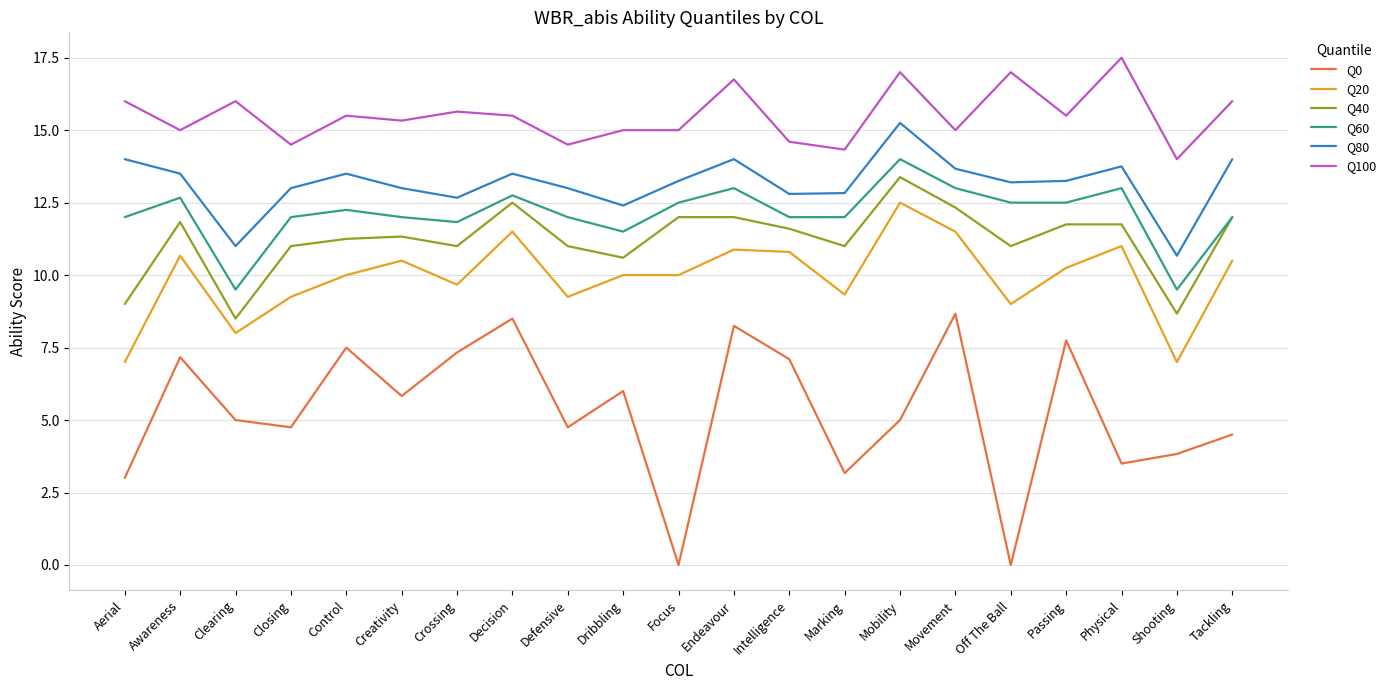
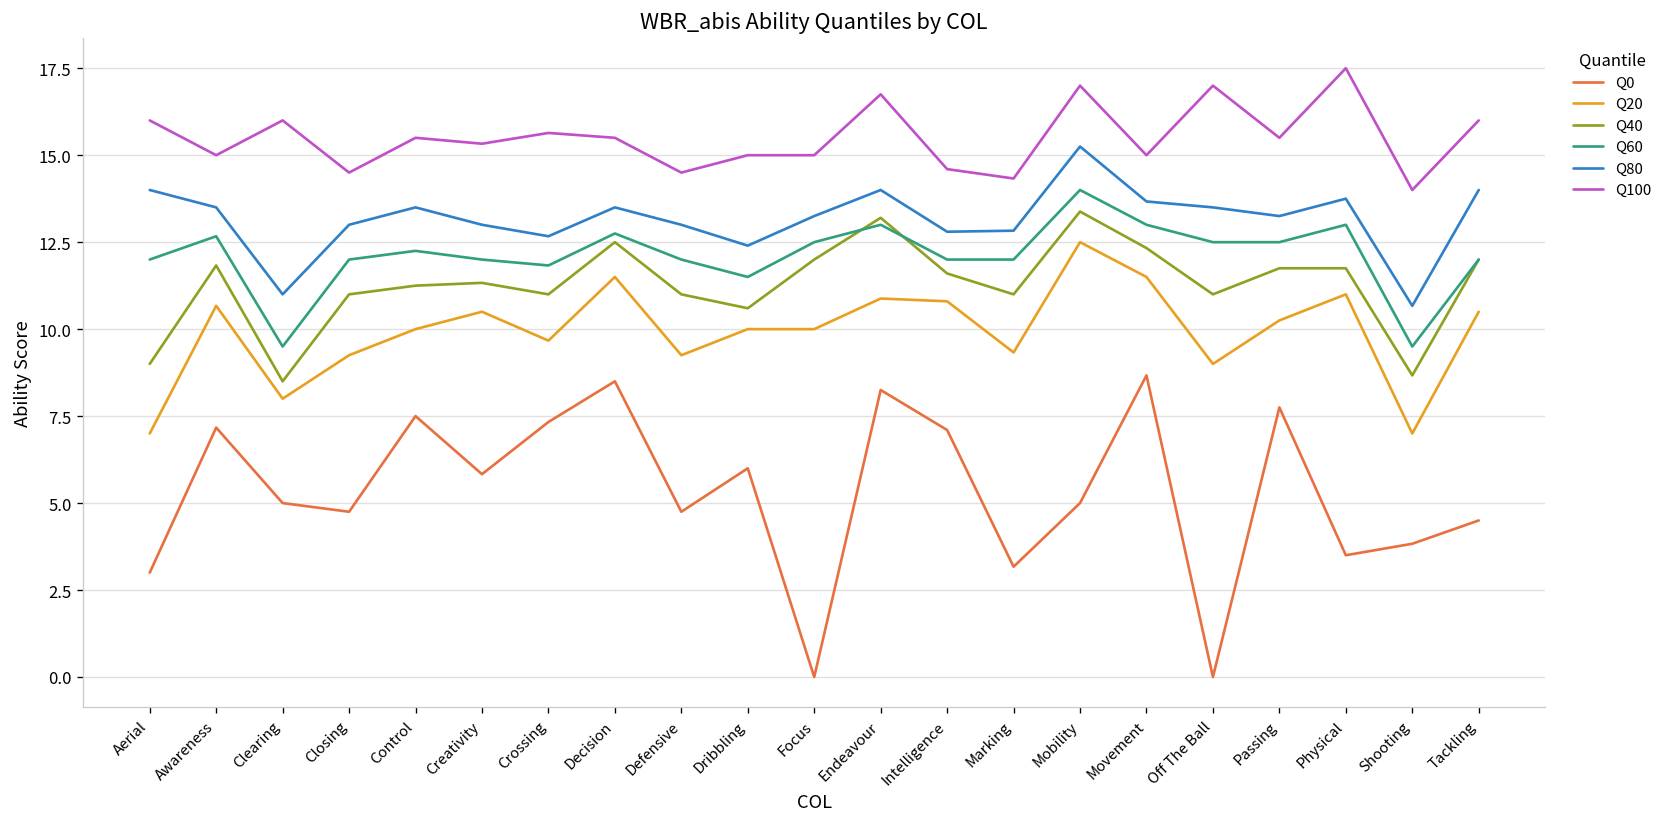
  {
    "Q40": {
      "Aerial": 9.0,
      "Awareness": 11.8,
      "Clearing": 8.5,
      "Closing": 11.0,
      "Control": 11.3,
      "Creativity": 11.3,
      "Crossing": 11.0,
      "Decision": 12.5,
      "Defensive": 11.0,
      "Dribbling": 10.6,
      "Focus": 12.0,
-     "Endeavour": 12.0,
+     "Endeavour": 13.2,
      "Intelligence": 11.6,
      "Marking": 11.0,
      "Mobility": 13.4,
      "Movement": 12.3,
      "Off The Ball": 11.0,
      "Passing": 11.8,
      "Physical": 11.8,
      "Shooting": 8.7
    },
    "Q60": {
      "Aerial": 12.0,
      "Awareness": 12.7,
      "Clearing": 9.5,
      "Closing": 12.0,
      "Control": 12.3,
      "Creativity": 12.0,
      "Crossing": 11.8,
      "Decision": 12.8,
      "Defensive": 12.0,
      "Dribbling": 11.5,
      "Focus": 12.5,
      "Endeavour": 13.0,
      "Intelligence": 12.0,
      "Marking": 12.0,
      "Mobility": 14.0,
      "Movement": 13.0,
      "Off The Ball": 12.5,
      "Passing": 12.5,
      "Physical": 13.0,
      "Shooting": 9.5
    },
    "Q80": {
      "Aerial": 14.0,
      "Awareness": 13.5,
      "Clearing": 11.0,
      "Closing": 13.0,
      "Control": 13.5,
      "Creativity": 13.0,
      "Crossing": 12.7,
      "Decision": 13.5,
      "Defensive": 13.0,
      "Dribbling": 12.4,
      "Focus": 13.3,
      "Endeavour": 14.0,
      "Intelligence": 12.8,
      "Marking": 12.8,
      "Mobility": 15.3,
      "Movement": 13.7,
-     "Off The Ball": 13.2,
+     "Off The Ball": 13.5,
      "Passing": 13.3,
      "Physical": 13.8,
      "Shooting": 10.7,
      "Tackling": 14.0
    },
    "Q100": {
      "Aerial": 16.0,
      "Awareness": 15.0,
      "Clearing": 16.0,
      "Closing": 14.5,
      "Control": 15.5,
      "Creativity": 15.3,
      "Crossing": 15.6,
      "Decision": 15.5,
      "Defensive": 14.5,
      "Dribbling": 15.0,
      "Focus": 15.0,
      "Endeavour": 16.8,
      "Intelligence": 14.6,
      "Marking": 14.3,
      "Mobility": 17.0,
      "Movement": 15.0,
      "Off The Ball": 17.0,
      "Passing": 15.5,
      "Physical": 17.5,
      "Shooting": 14.0,
      "Tackling": 16.0
    }
  }
